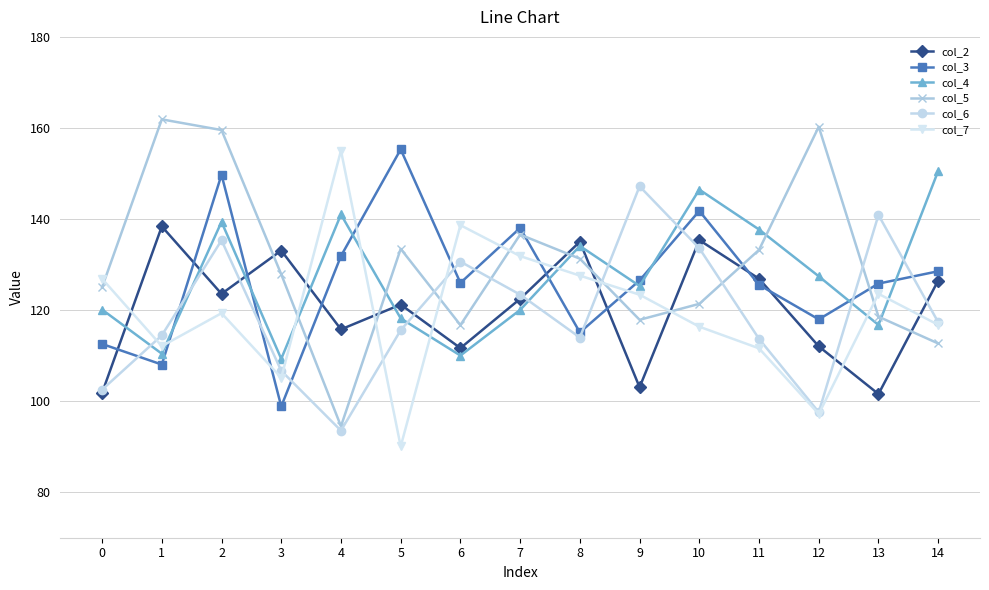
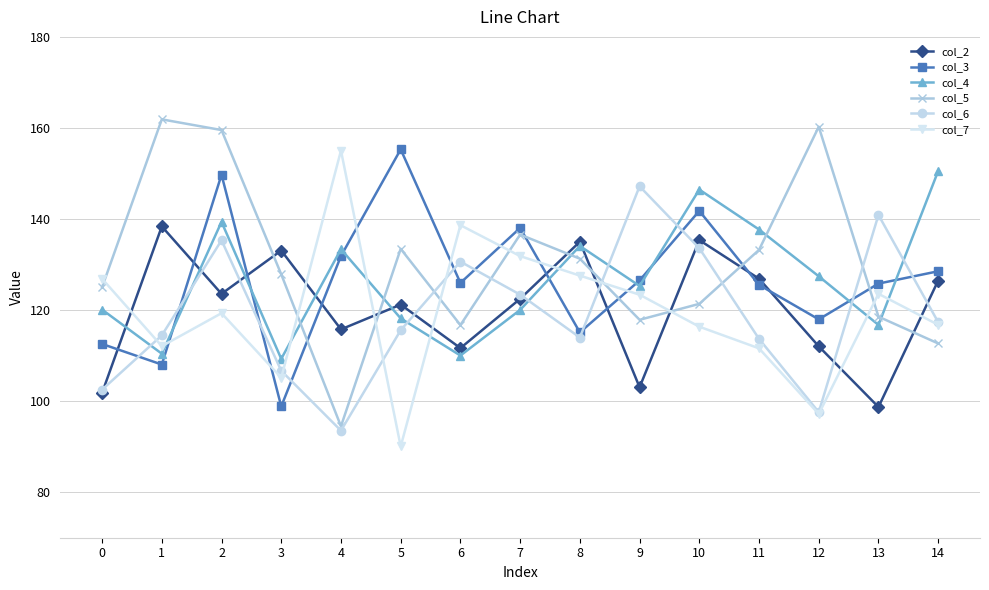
  {
    "col_2": {
      "0": 102,
      "1": 138,
      "2": 124,
      "3": 133,
      "4": 116,
      "5": 121,
      "6": 112,
      "7": 122,
      "8": 135,
      "9": 103,
      "10": 135,
      "11": 127,
      "12": 112,
-     "13": 102,
+     "13": 99,
      "14": 126
    },
    "col_3": {
      "0": 113,
      "1": 108,
      "2": 150,
      "3": 99,
      "4": 132,
      "5": 155,
      "6": 126,
      "7": 138,
      "8": 115,
      "9": 127,
      "10": 142,
      "11": 126,
      "12": 118,
      "13": 126,
      "14": 129
    },
    "col_4": {
      "0": 120,
      "1": 110,
      "2": 139,
      "3": 109,
-     "4": 141,
+     "4": 133,
      "5": 118,
      "6": 110,
      "7": 120,
      "8": 134,
      "9": 125,
      "10": 146,
      "11": 138,
      "12": 127,
      "13": 117,
      "14": 151
    }
  }
